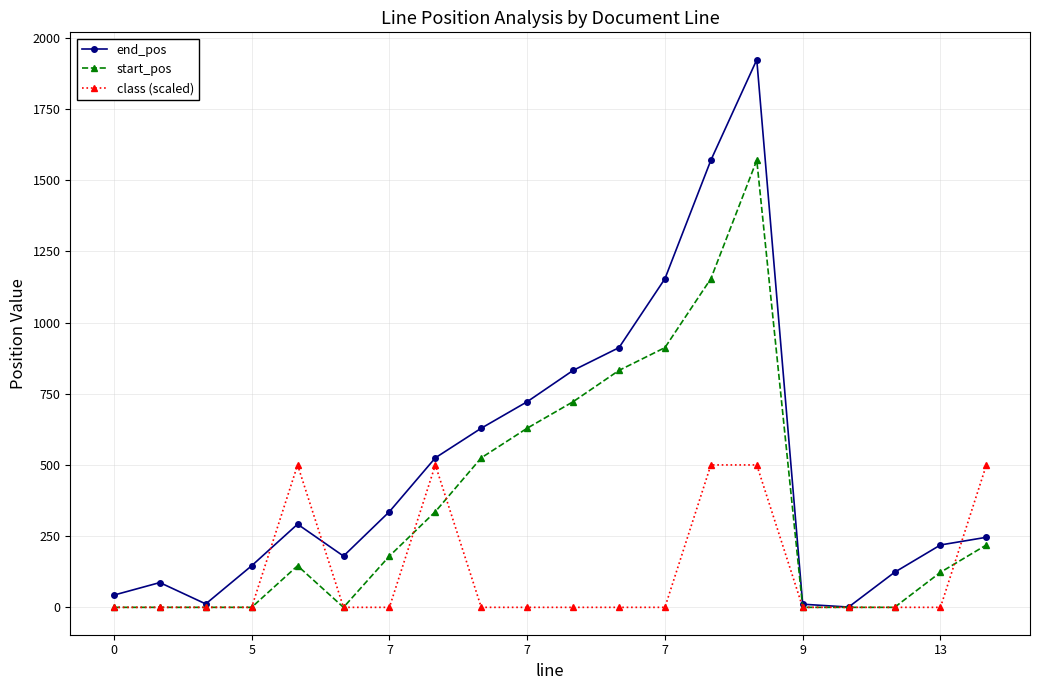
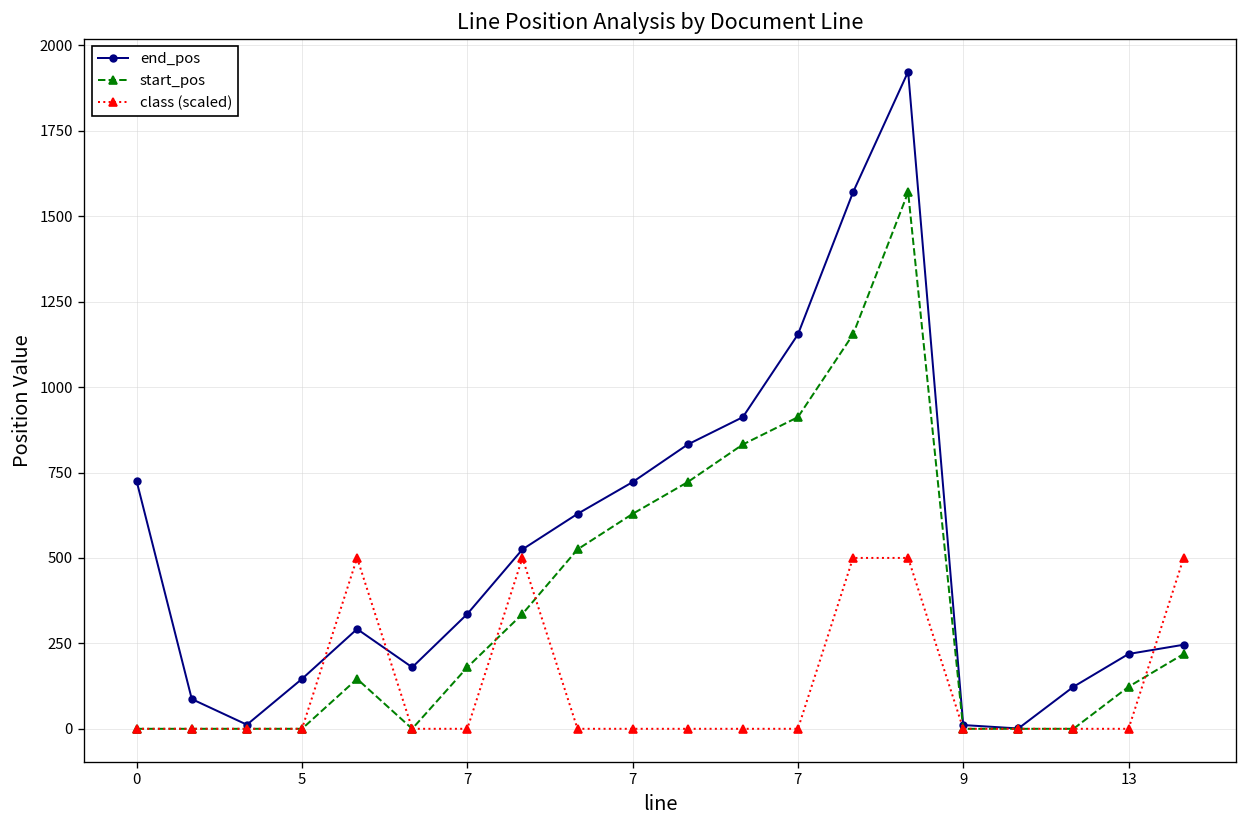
  {
    "end_pos": {
-     "0": 40,
+     "0": 720,
      "9": 10
    }
  }
